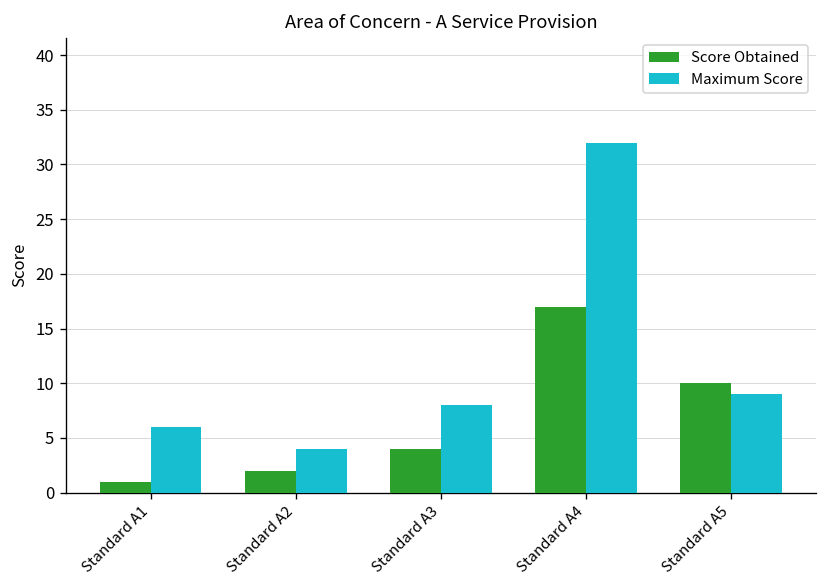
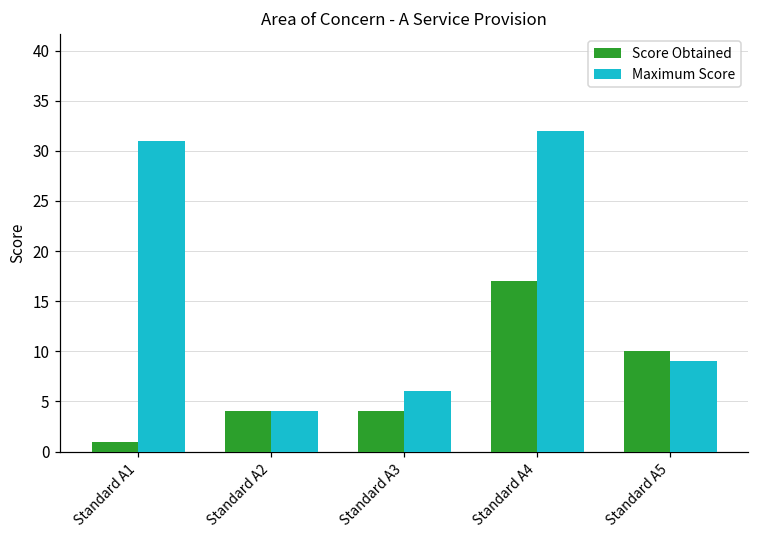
  {
    "Score Obtained": {
      "Standard A1": 1,
-     "Standard A2": 2,
+     "Standard A2": 4,
      "Standard A3": 4,
      "Standard A4": 17,
      "Standard A5": 10
    },
    "Maximum Score": {
-     "Standard A1": 6,
+     "Standard A1": 31,
      "Standard A2": 4,
-     "Standard A3": 8,
+     "Standard A3": 6,
      "Standard A4": 32,
      "Standard A5": 9
    }
  }
